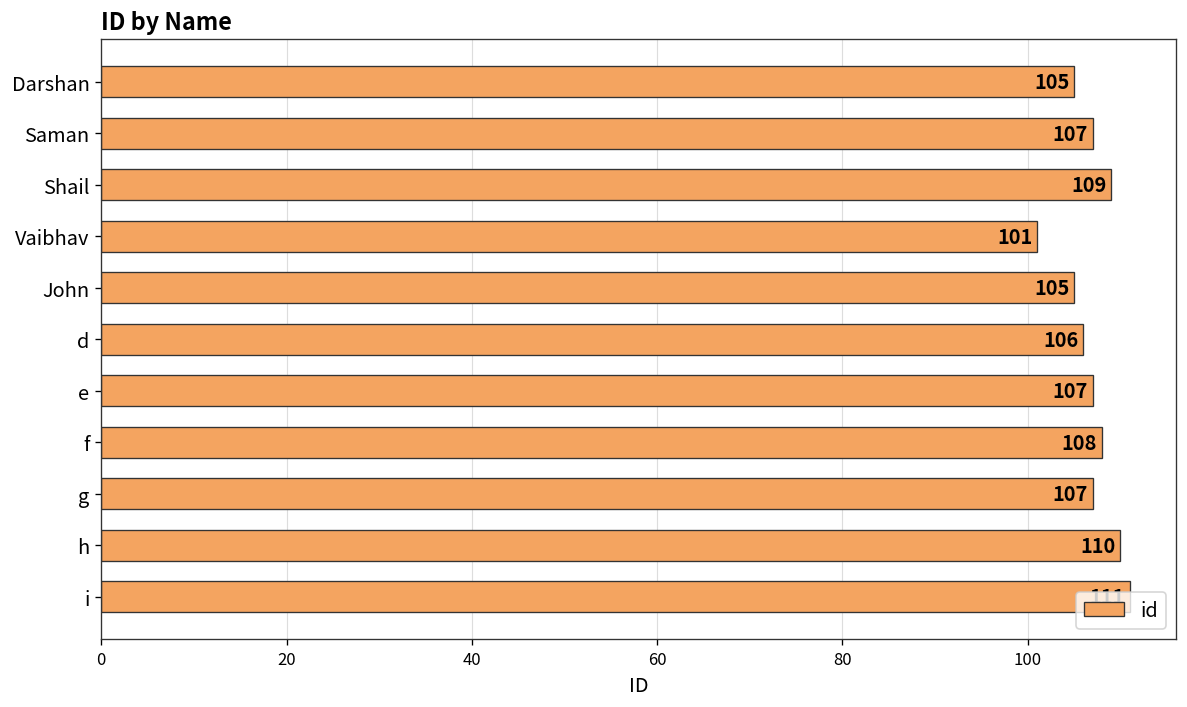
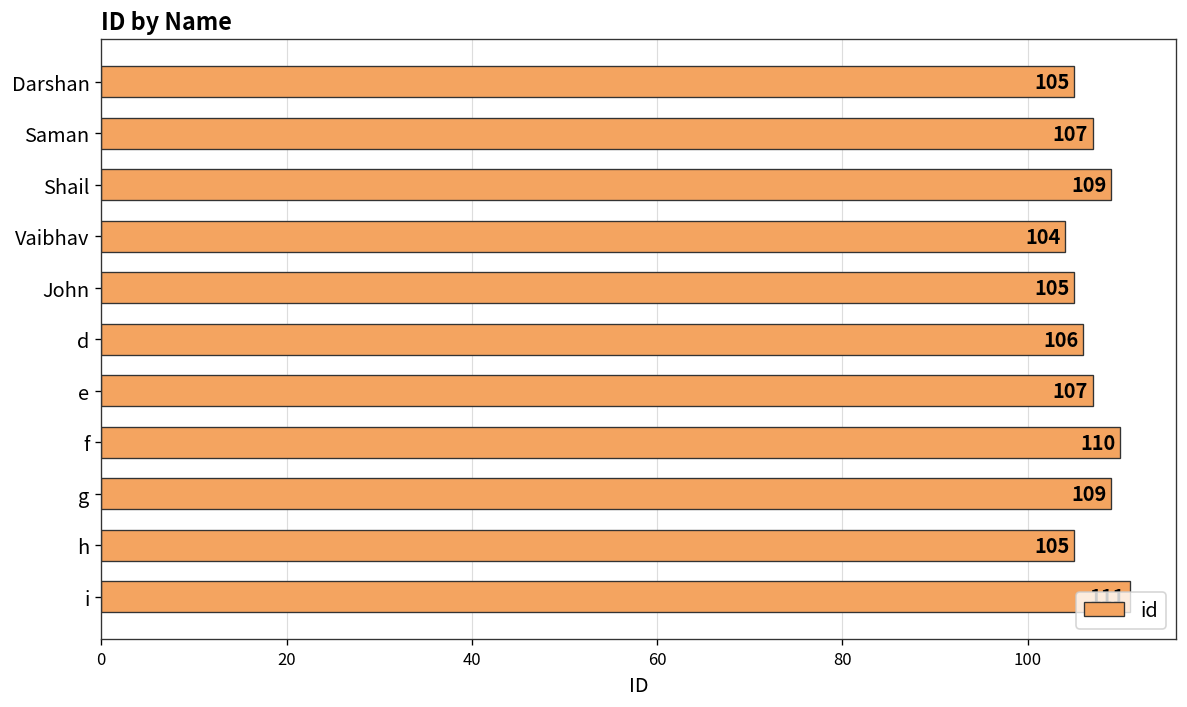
  {
    "Darshan": 105,
    "Saman": 107,
    "Shail": 109,
-   "Vaibhav": 101,
+   "Vaibhav": 104,
    "John": 105,
    "d": 106,
    "e": 107,
-   "f": 108,
-   "g": 107,
-   "h": 110
+   "f": 110,
+   "g": 109,
+   "h": 105
  }
